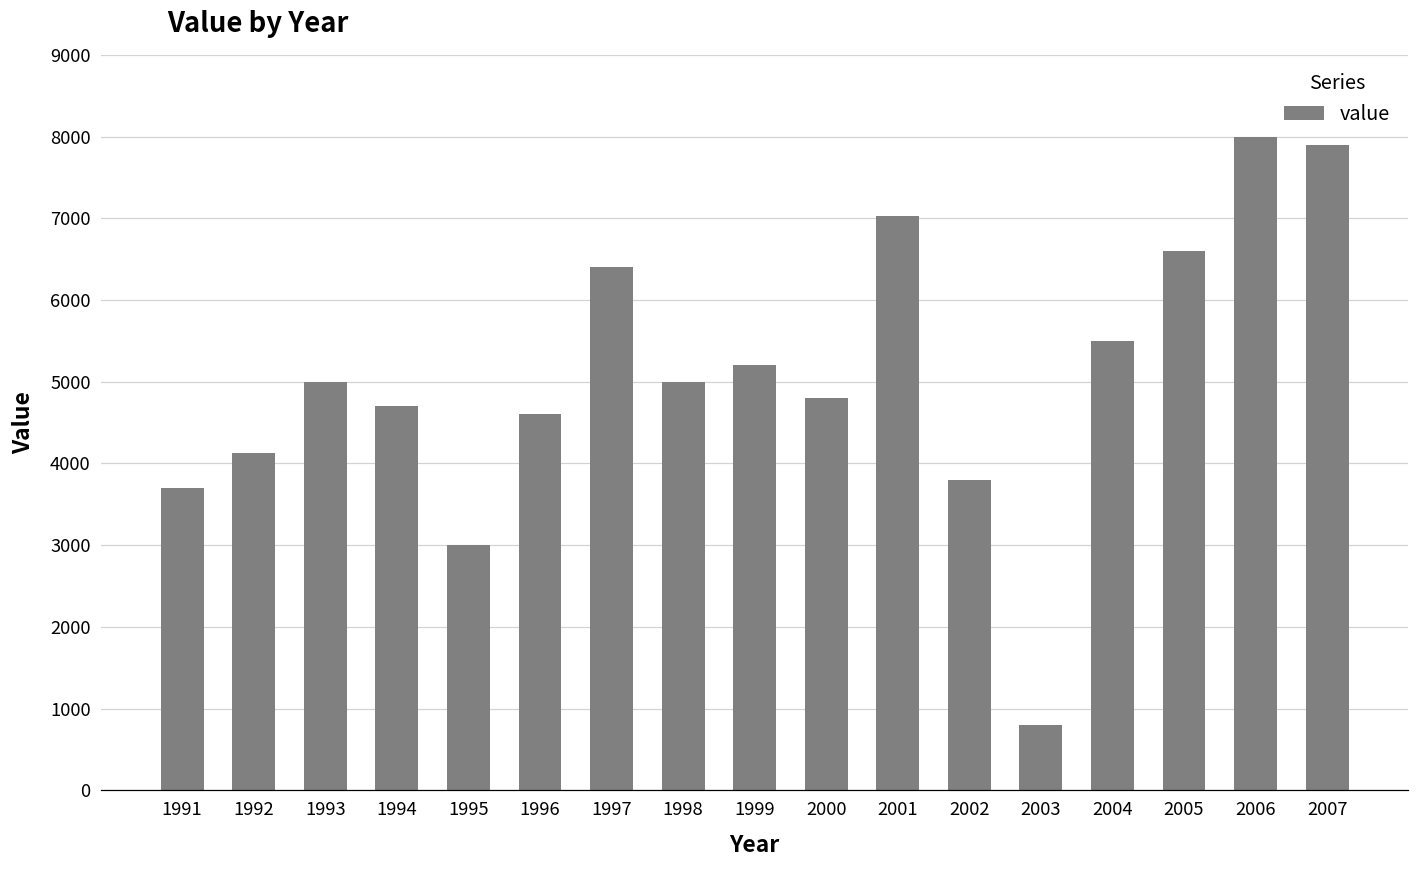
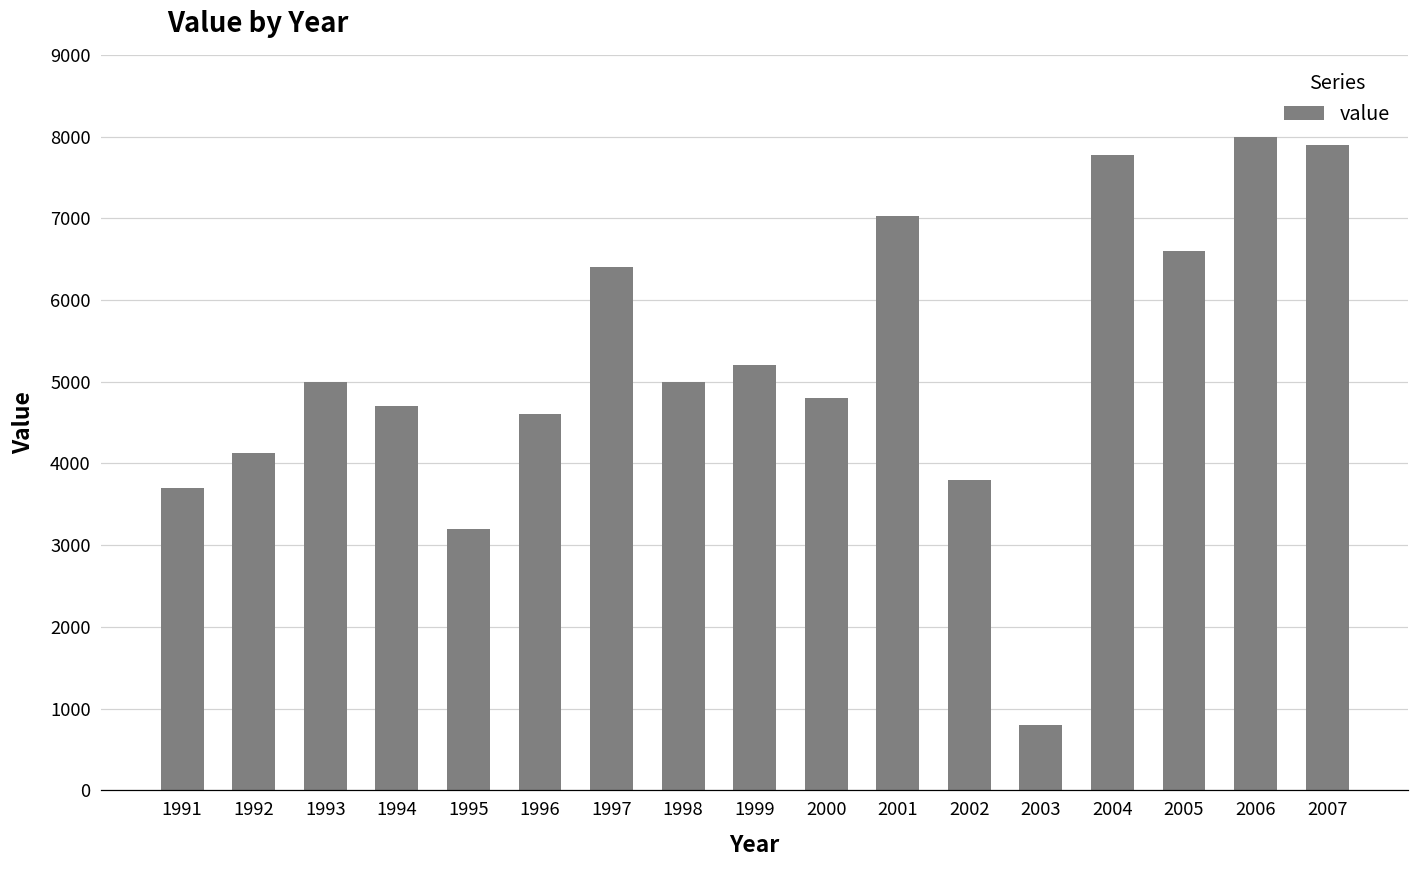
  {
    "1991": 3700,
    "1992": 4100,
    "1993": 5000,
    "1994": 4700,
-   "1995": 3000,
+   "1995": 3200,
    "1996": 4600,
    "1997": 6400,
    "1998": 5000,
    "1999": 5200,
    "2000": 4800,
    "2001": 7000,
    "2002": 3800,
    "2003": 800,
-   "2004": 5500,
+   "2004": 7800,
    "2005": 6600,
    "2006": 8000,
    "2007": 7900
  }
